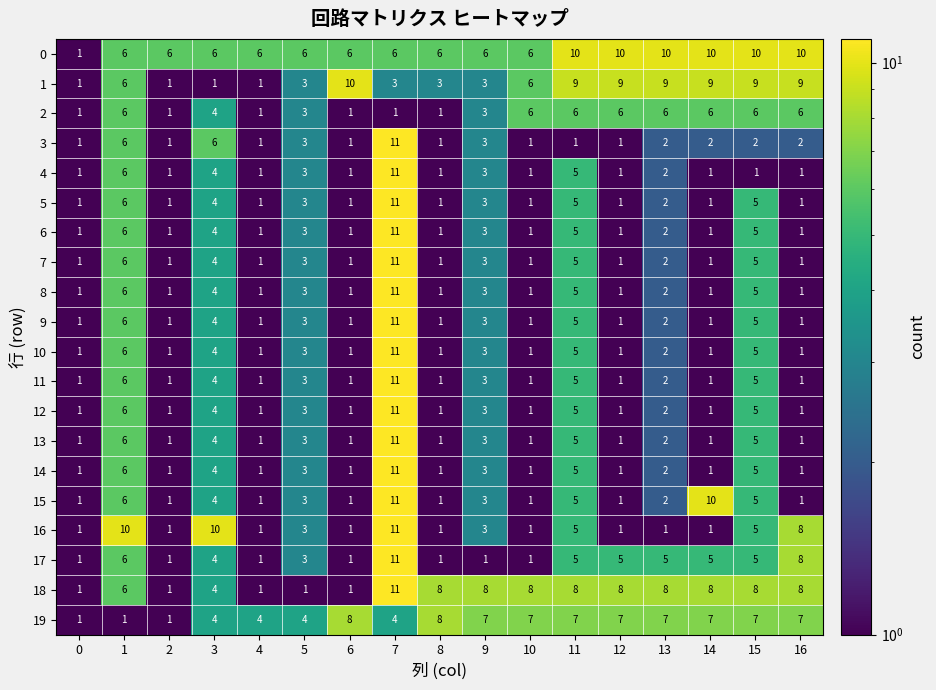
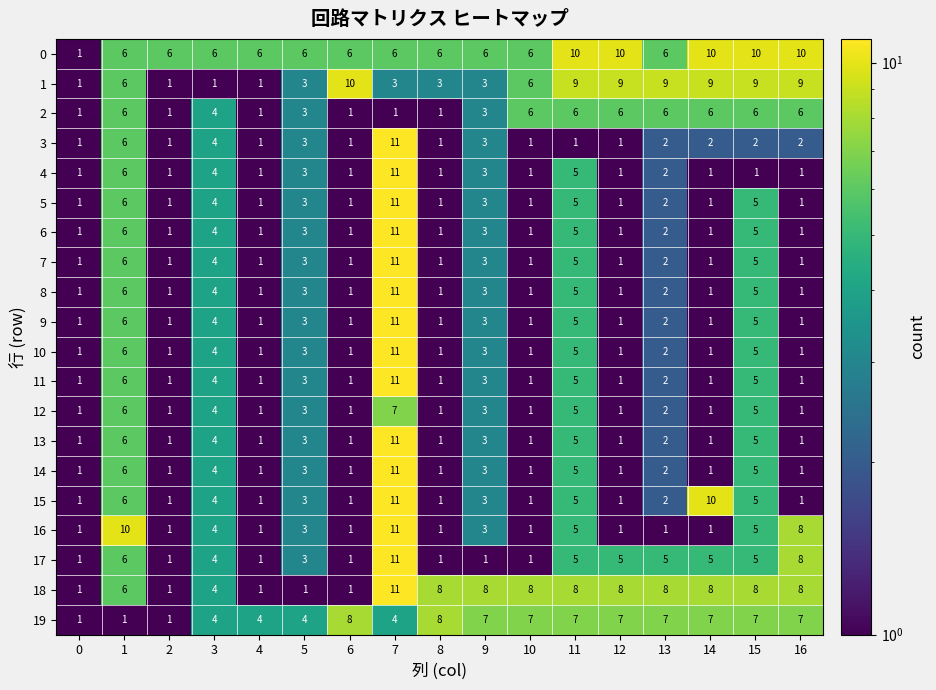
  {
    "0": {
      "0": 1,
      "1": 6,
      "2": 6,
      "3": 6,
      "4": 6,
      "5": 6,
      "6": 6,
      "7": 6,
      "8": 6,
      "9": 6,
      "10": 6,
      "11": 10,
      "12": 10,
-     "13": 10,
+     "13": 6,
      "14": 10,
      "15": 10,
      "16": 10
    },
    "3": {
      "0": 1,
      "1": 6,
      "2": 1,
-     "3": 6,
+     "3": 4,
      "4": 1,
      "5": 3,
      "6": 1,
      "7": 11,
      "8": 1,
      "9": 3,
      "10": 1,
      "11": 1,
      "12": 1,
      "13": 2,
      "14": 2,
      "15": 2,
      "16": 2
    },
    "12": {
      "0": 1,
      "1": 6,
      "2": 1,
      "3": 4,
      "4": 1,
      "5": 3,
      "6": 1,
-     "7": 11,
+     "7": 7,
      "8": 1,
      "9": 3,
      "10": 1,
      "11": 5,
      "12": 1,
      "13": 2,
      "14": 1,
      "15": 5,
      "16": 1
    },
    "16": {
      "0": 1,
      "1": 10,
      "2": 1,
-     "3": 10,
+     "3": 4,
      "4": 1,
      "5": 3,
      "6": 1,
      "7": 11,
      "8": 1,
      "9": 3,
      "10": 1,
      "11": 5,
      "12": 1,
      "13": 1,
      "14": 1,
      "15": 5,
      "16": 8
    }
  }
